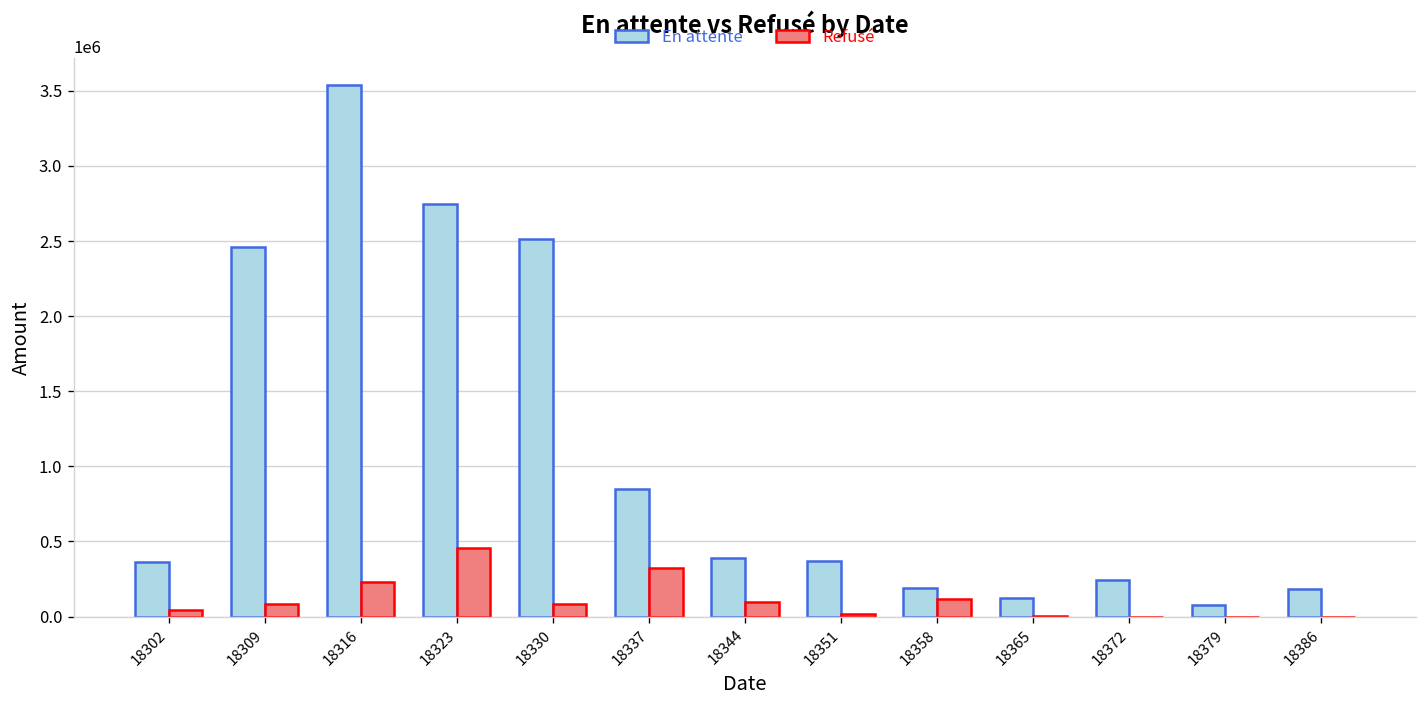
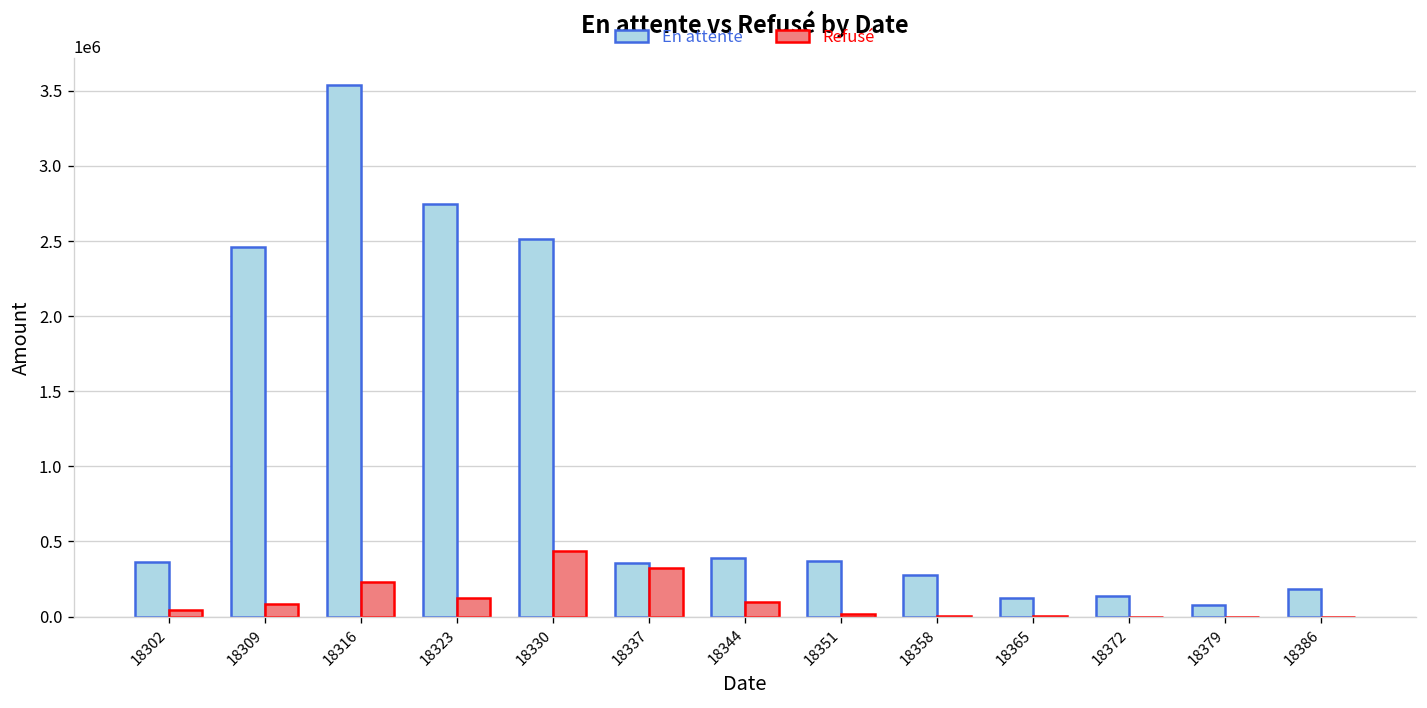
  {
    "En attente": {
      "18302": 370000,
      "18309": 2460000,
      "18316": 3540000,
      "18323": 2750000,
      "18330": 2520000,
-     "18337": 850000,
+     "18337": 350000,
      "18344": 390000,
      "18351": 370000,
-     "18358": 190000,
+     "18358": 280000,
      "18365": 120000,
-     "18372": 240000,
+     "18372": 140000,
      "18379": 80000,
      "18386": 180000
    },
    "Refusé": {
      "18302": 40000,
      "18309": 90000,
      "18316": 230000,
-     "18323": 450000,
-     "18330": 80000,
+     "18323": 120000,
+     "18330": 440000,
      "18337": 320000,
      "18344": 100000,
-     "18358": 120000,
+     "18358": 10000,
      "18372": 0,
      "18379": 0,
      "18386": 0
    }
  }
